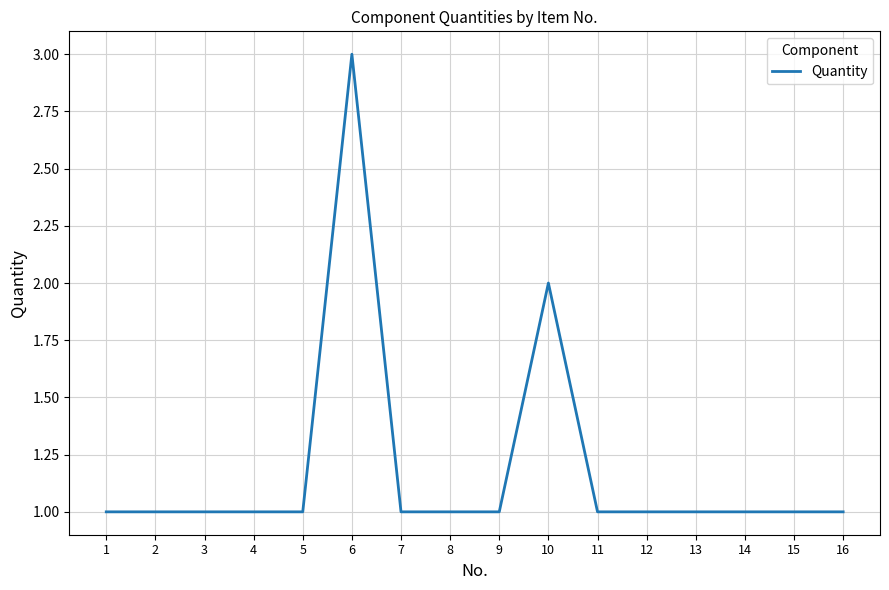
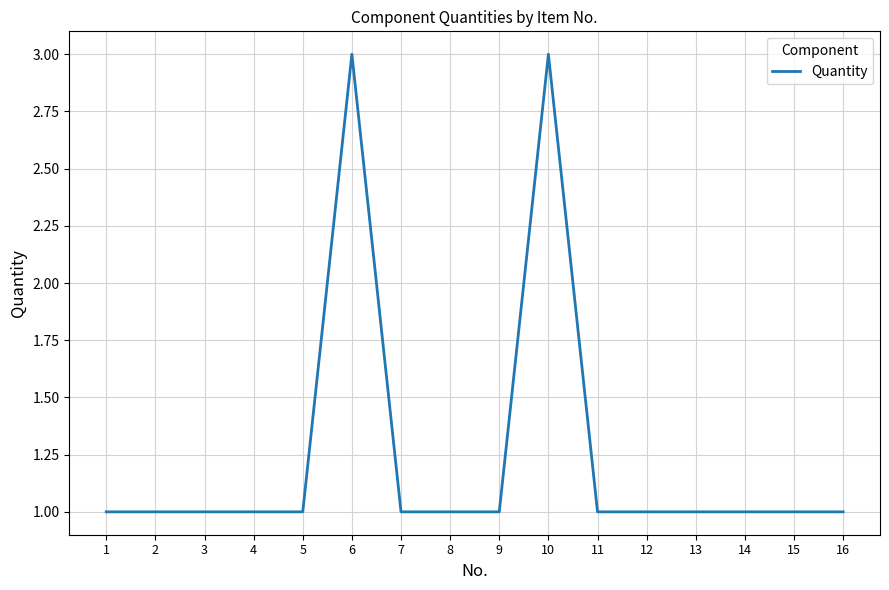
  {
    "1": 1,
    "2": 1,
    "3": 1,
    "4": 1,
    "5": 1,
    "6": 3,
    "7": 1,
    "8": 1,
    "9": 1,
-   "10": 2,
+   "10": 3,
    "11": 1,
    "12": 1,
    "13": 1,
    "14": 1,
    "15": 1,
    "16": 1
  }
